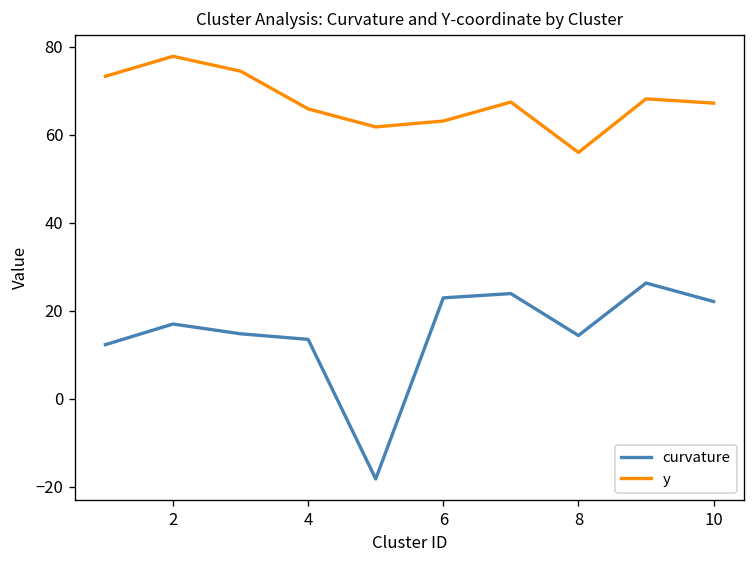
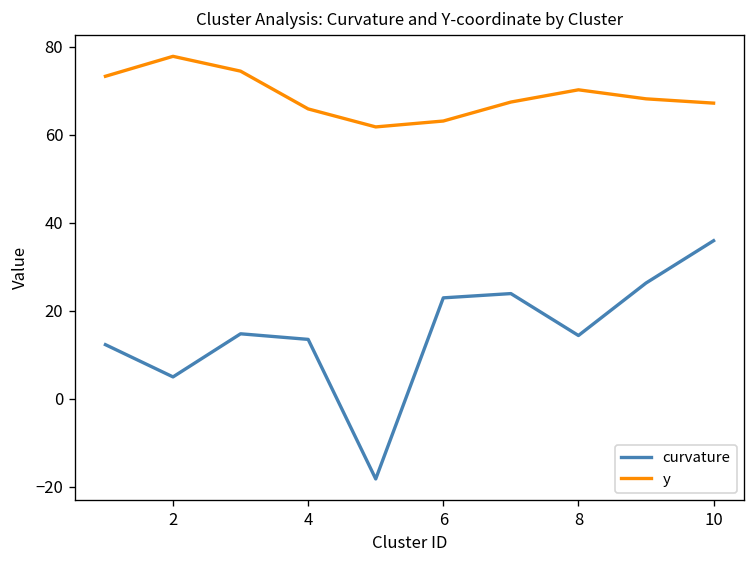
  {
    "curvature": {
-     "2": 17,
+     "2": 5,
      "4": 14,
      "6": 23,
      "8": 14,
-     "10": 22
+     "10": 36
    },
    "y": {
      "2": 78,
      "4": 66,
      "6": 63,
-     "8": 56,
+     "8": 70,
      "10": 67
    }
  }
